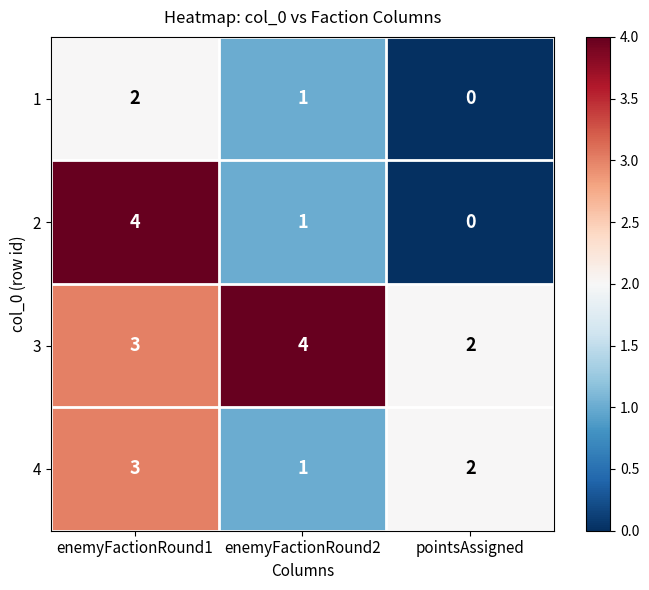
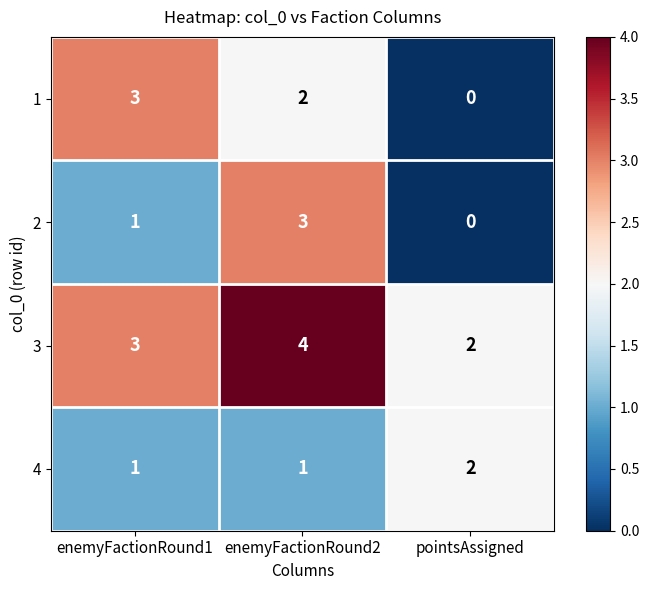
  {
    "1": {
-     "enemyFactionRound1": 2,
-     "enemyFactionRound2": 1,
+     "enemyFactionRound1": 3,
+     "enemyFactionRound2": 2,
      "pointsAssigned": 0
    },
    "2": {
-     "enemyFactionRound1": 4,
-     "enemyFactionRound2": 1,
+     "enemyFactionRound1": 1,
+     "enemyFactionRound2": 3,
      "pointsAssigned": 0
    },
    "3": {
      "enemyFactionRound1": 3,
      "enemyFactionRound2": 4,
      "pointsAssigned": 2
    },
    "4": {
-     "enemyFactionRound1": 3,
+     "enemyFactionRound1": 1,
      "enemyFactionRound2": 1,
      "pointsAssigned": 2
    }
  }
